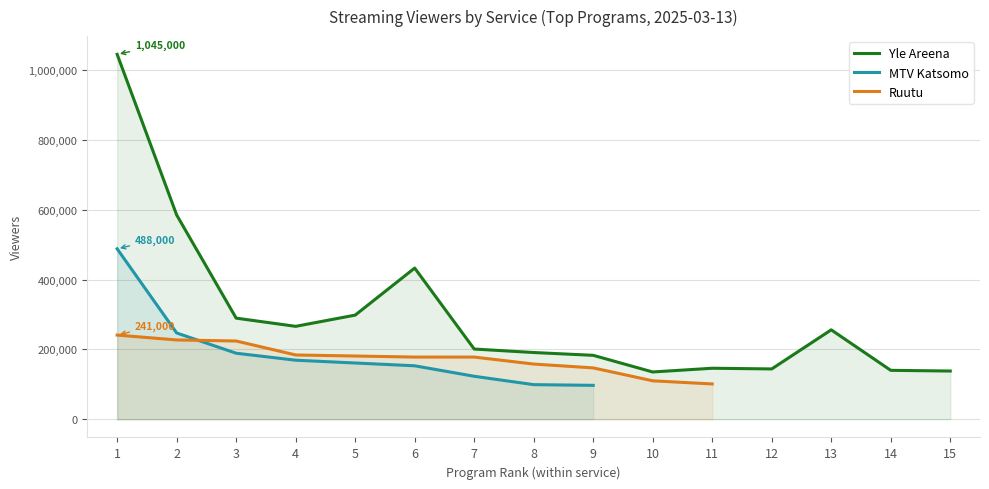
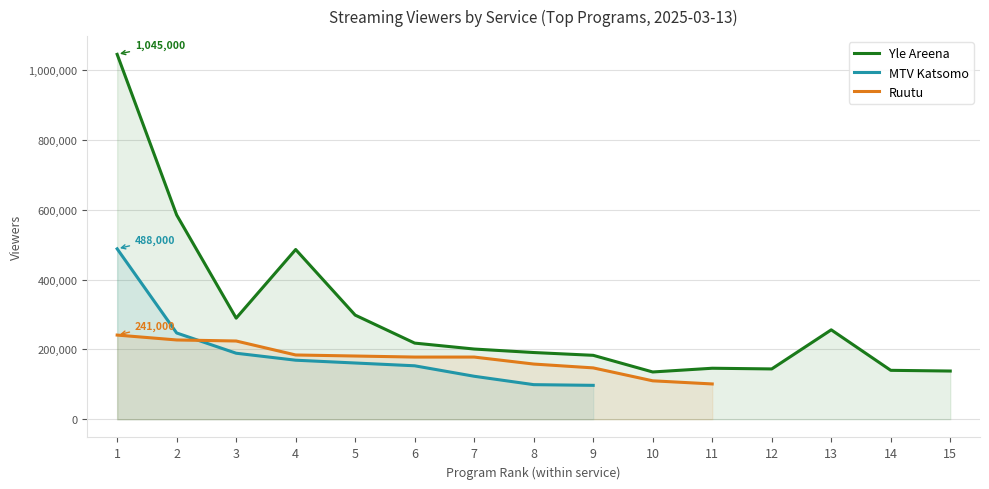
  {
    "Yle Areena": {
      "2": "590,000",
      "3": "290,000",
-     "4": "270,000",
+     "4": "490,000",
      "5": "300,000",
-     "6": "430,000",
+     "6": "220,000",
      "7": "200,000",
      "8": "190,000",
      "9": "180,000",
      "10": "140,000",
      "11": "150,000",
      "12": "140,000",
      "13": "260,000",
      "14": "140,000",
      "15": "140,000"
    },
    "MTV Katsomo": {
      "1": "488,000"
    },
    "Ruutu": {
      "2": "230,000",
      "3": "220,000",
      "4": "180,000",
      "5": "180,000",
      "6": "180,000",
      "7": "180,000",
      "8": "160,000",
      "9": "150,000",
      "10": "110,000",
      "11": "100,000"
    }
  }
